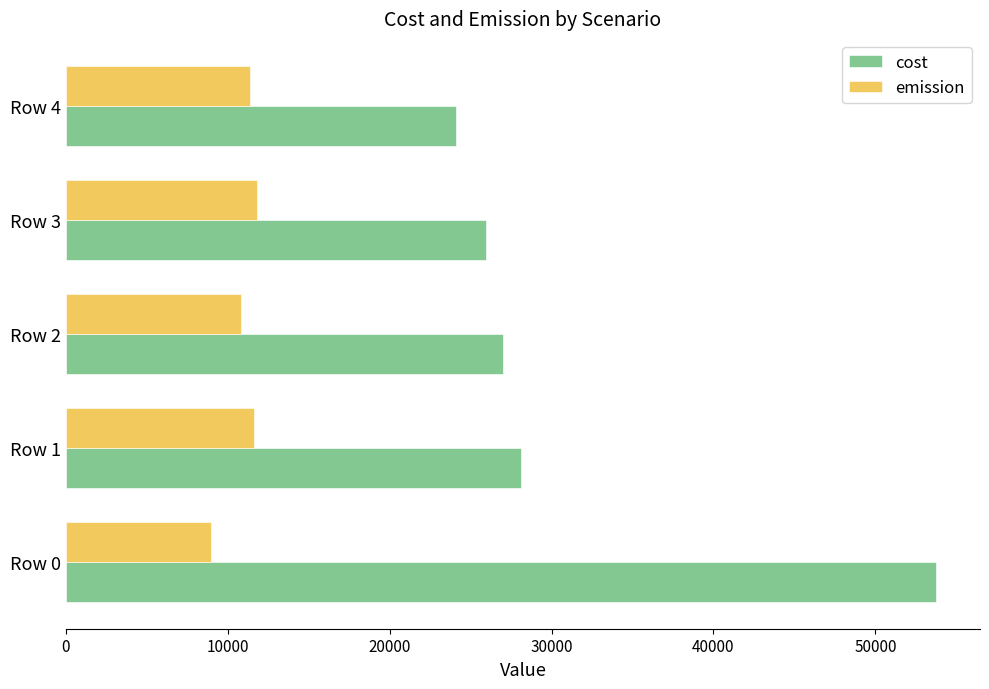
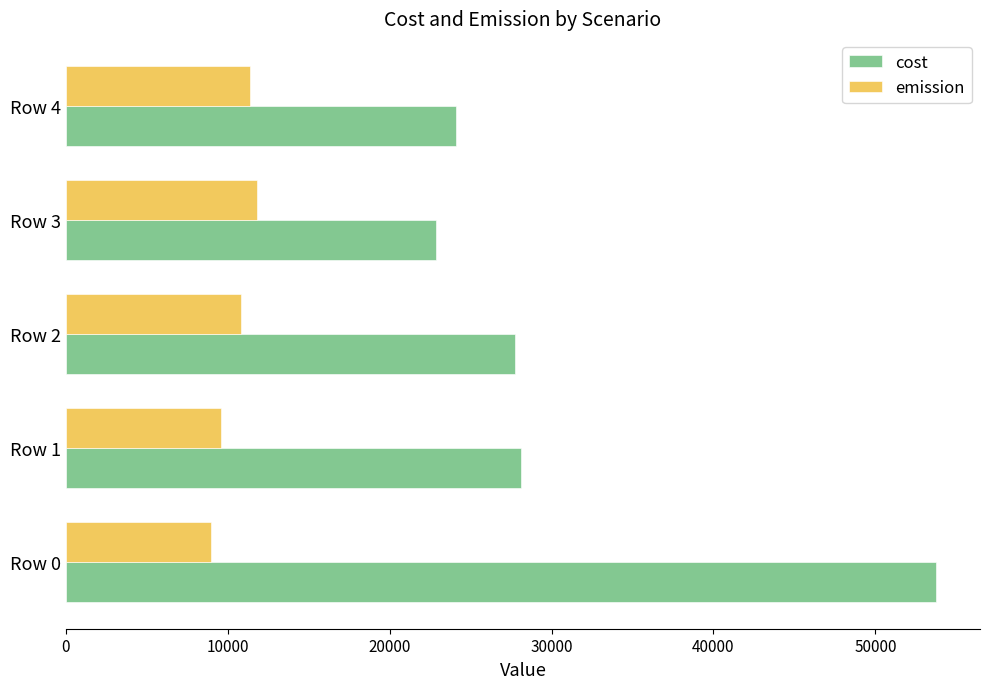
  {
    "cost": {
      "Row 4": 24100,
-     "Row 3": 26000,
-     "Row 2": 27000,
+     "Row 3": 22900,
+     "Row 2": 27700,
      "Row 1": 28100,
      "Row 0": 53800
    },
    "emission": {
      "Row 4": 11400,
      "Row 3": 11800,
      "Row 2": 10800,
-     "Row 1": 11700,
+     "Row 1": 9600,
      "Row 0": 9000
    }
  }
